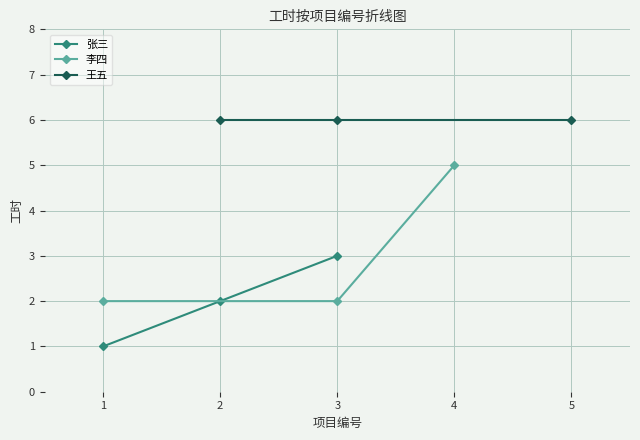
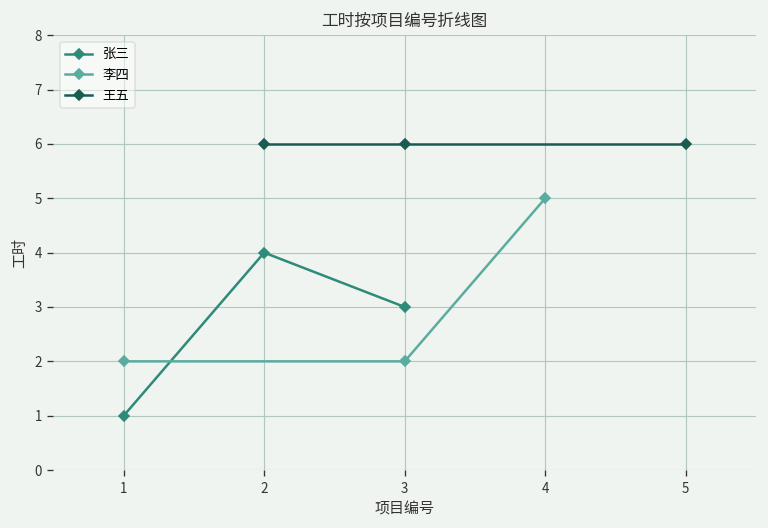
  {
    "张三": {
      "1": 1,
-     "2": 2,
+     "2": 4,
      "3": 3
    },
    "李四": {
      "1": 2,
      "3": 2,
      "4": 5
    },
    "王五": {
      "2": 6,
      "3": 6,
      "5": 6
    }
  }
